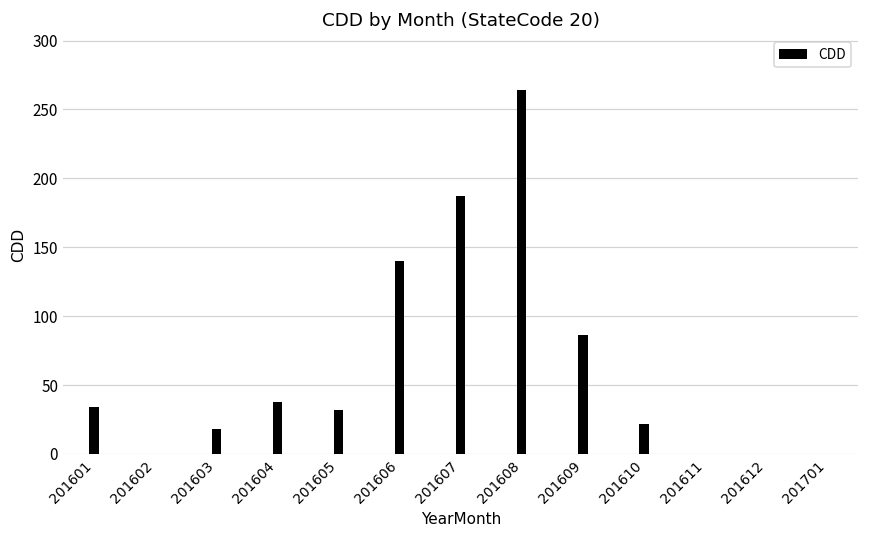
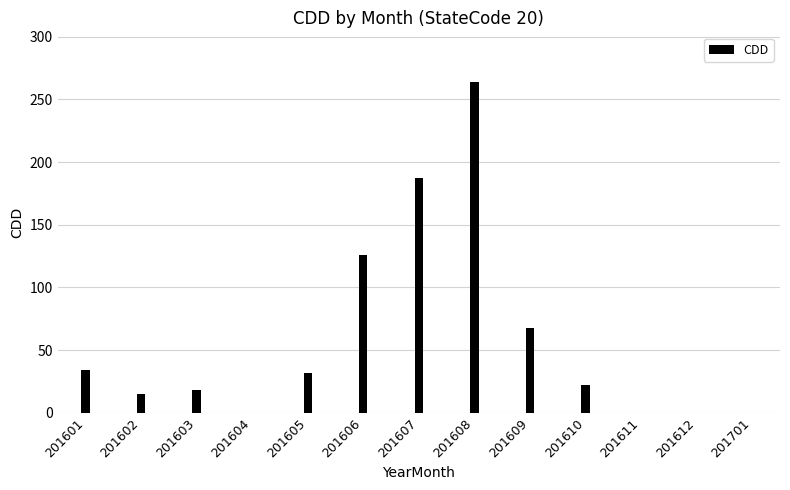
  {
    "201601": 34,
-   "201602": 0,
+   "201602": 15,
    "201603": 18,
-   "201604": 38,
+   "201604": 0,
    "201605": 32,
-   "201606": 140,
+   "201606": 126,
    "201607": 187,
    "201608": 264,
-   "201609": 86,
+   "201609": 68,
    "201610": 22,
    "201611": 0,
    "201612": 0,
    "201701": 0
  }
